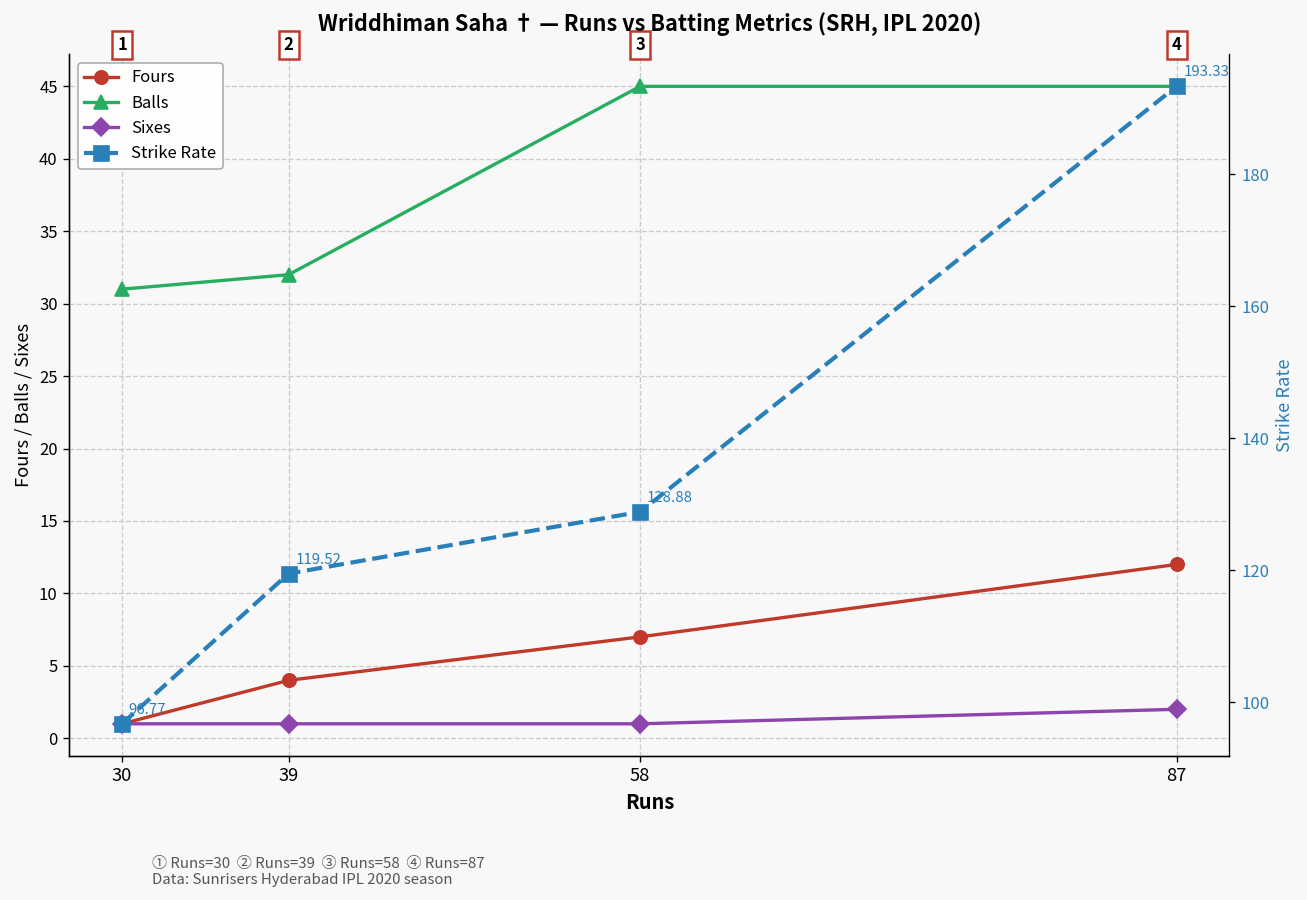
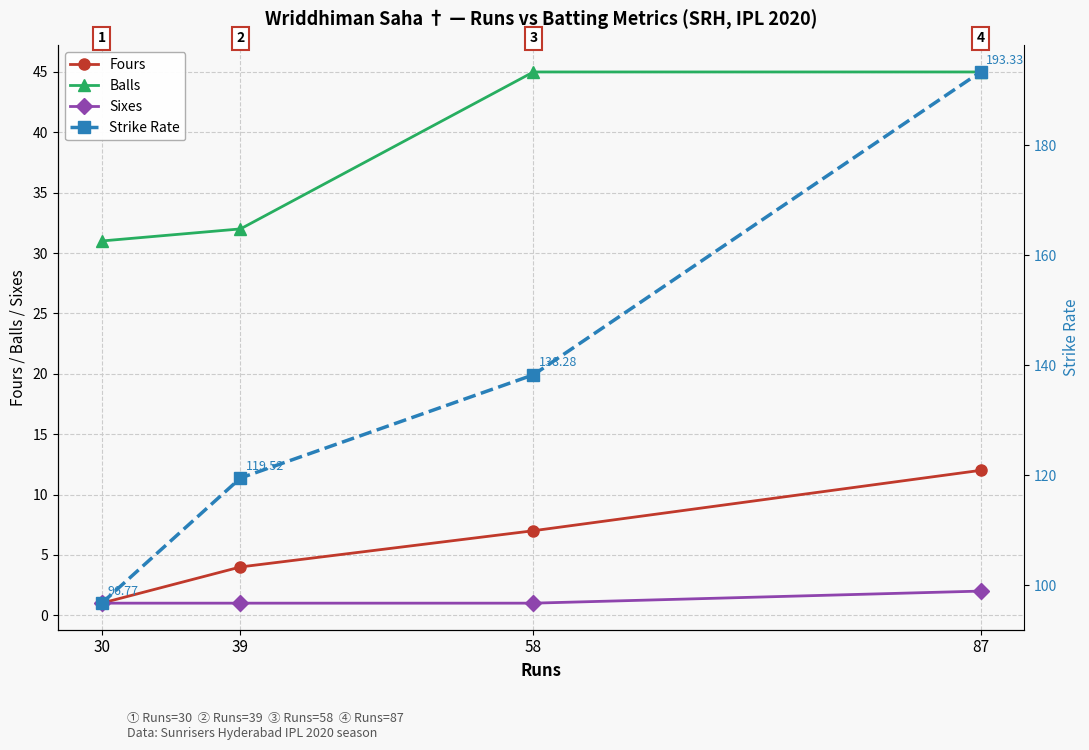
  {
    "Strike Rate": {
      "30": 96.77,
      "39": 119.52,
-     "58": 128.88,
+     "58": 138.28,
      "87": 193.33
    }
  }
